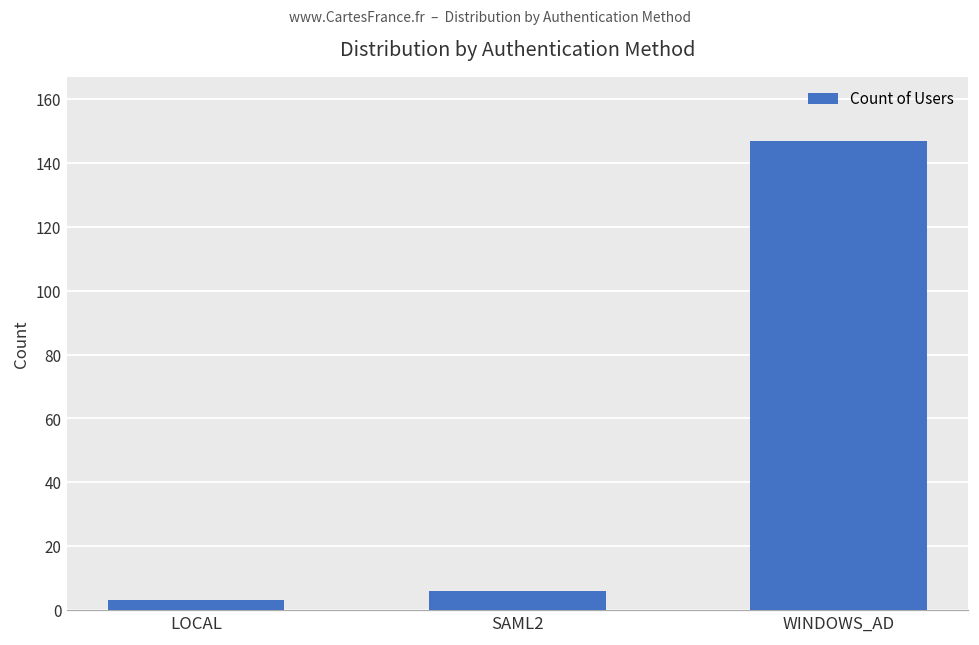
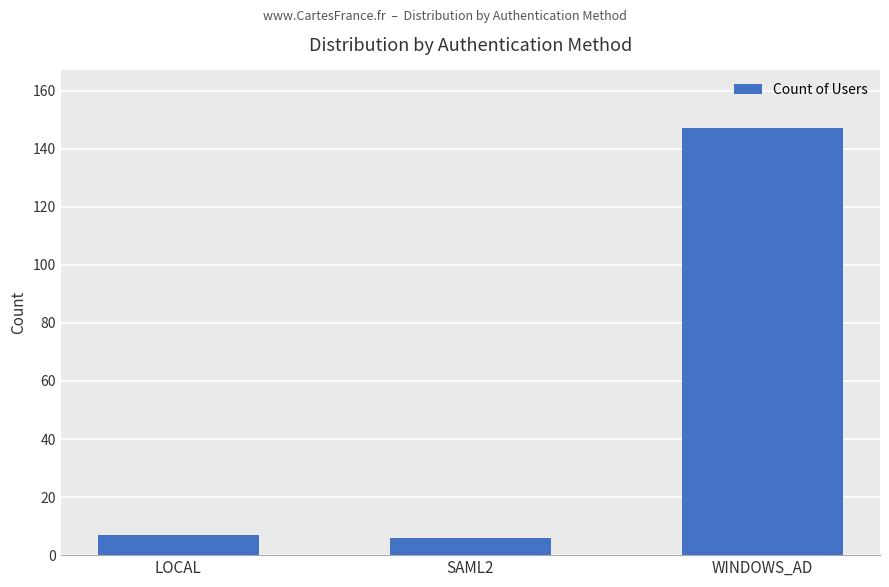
  {
-   "LOCAL": 3,
+   "LOCAL": 7,
    "SAML2": 6,
    "WINDOWS_AD": 147
  }
